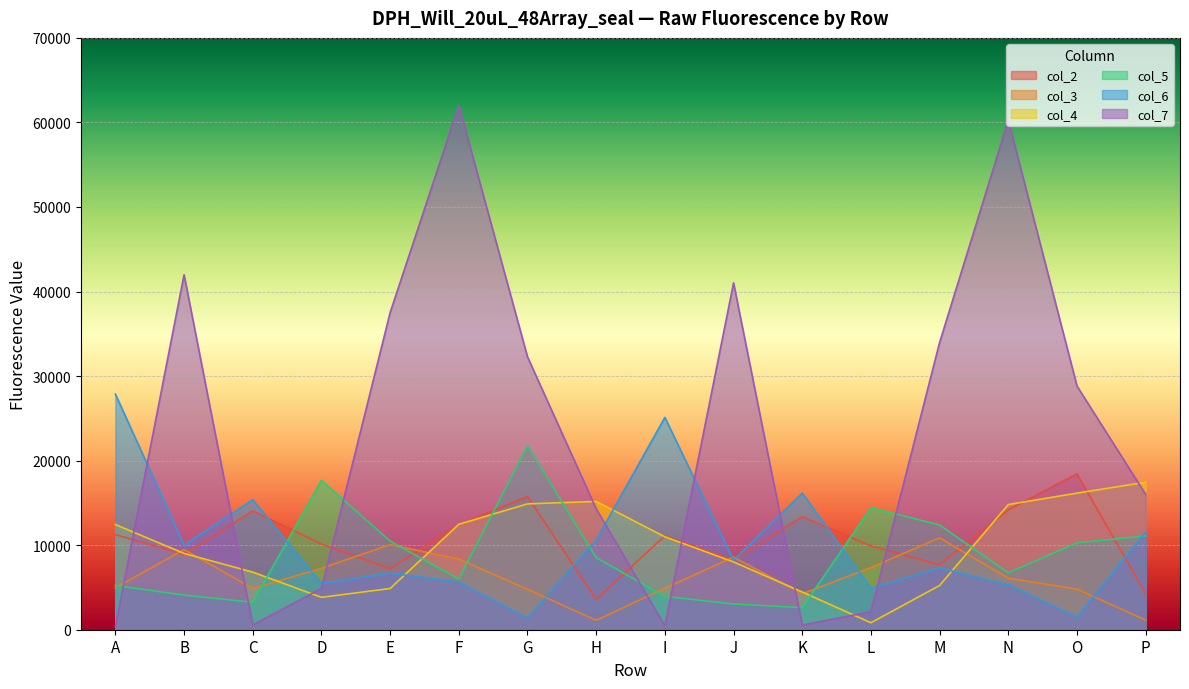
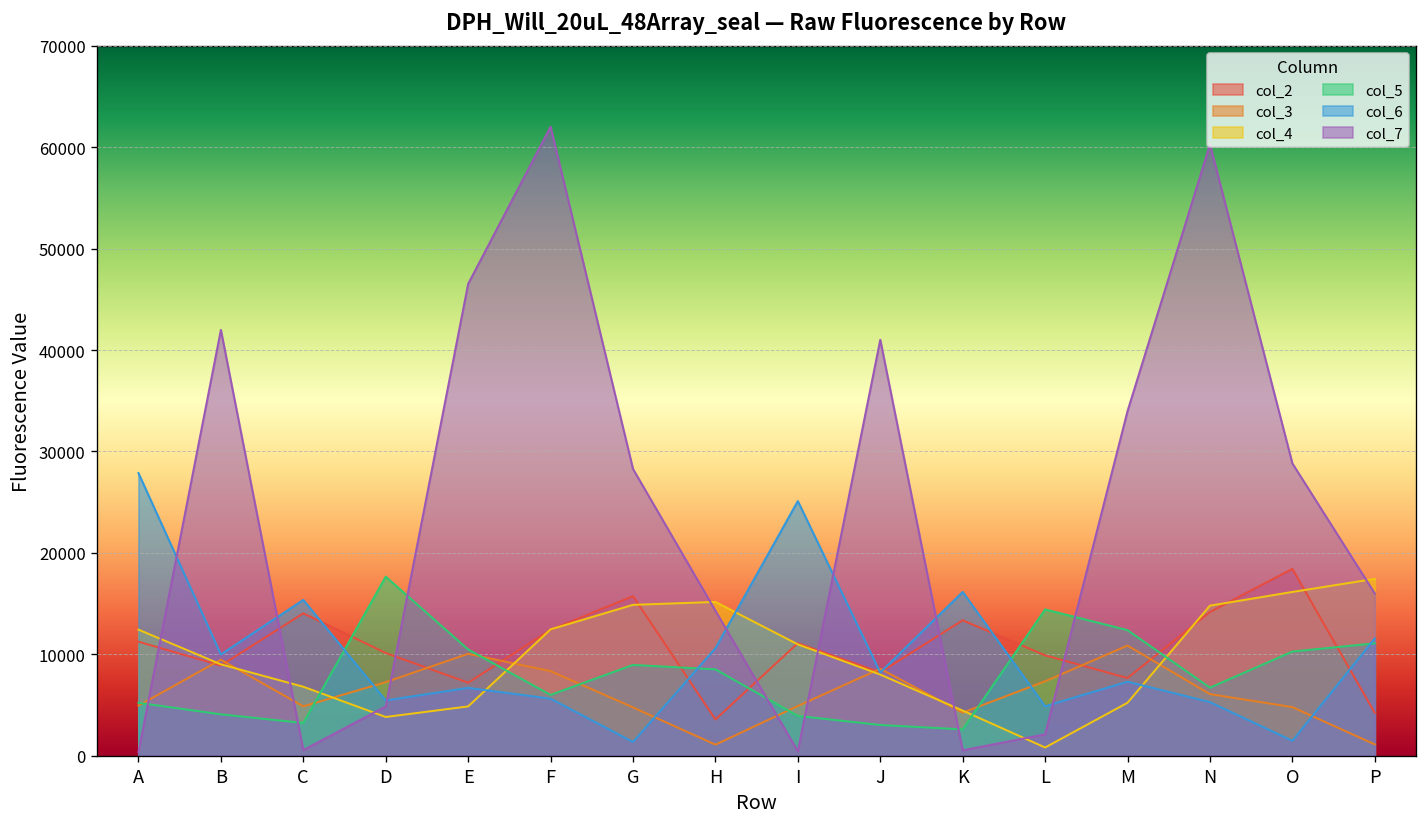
  {
    "col_4": {
      "A": 12000,
      "C": 7000,
      "D": 4000,
      "E": 5000,
      "G": 15000,
      "H": 15000,
      "L": 1000,
      "M": 5000,
      "N": 15000,
      "O": 16000,
      "P": 17000
    },
    "col_5": {
      "B": 4000,
      "C": 3000,
      "D": 18000,
      "E": 10000,
      "F": 6000,
-     "G": 22000,
+     "G": 9000,
      "H": 9000,
      "I": 4000,
      "J": 3000,
      "K": 3000,
      "L": 14000,
      "M": 12000,
      "N": 7000,
      "O": 10000,
      "P": 11000
    },
    "col_6": {
      "A": 28000,
      "B": 10000,
      "C": 15000,
      "D": 5000,
      "E": 7000,
      "F": 6000,
      "G": 1000,
      "H": 11000,
      "I": 25000,
      "K": 16000,
      "L": 5000,
      "M": 7000,
      "N": 5000,
      "O": 1000,
      "P": 12000
    },
    "col_7": {
      "A": 0,
      "B": 42000,
      "C": 1000,
      "D": 5000,
-     "E": 38000,
+     "E": 47000,
      "F": 62000,
-     "G": 32000,
+     "G": 28000,
      "H": 14000,
      "I": 0,
      "J": 41000,
      "K": 1000,
      "L": 2000,
      "M": 34000,
      "O": 29000,
      "P": 16000
    }
  }
